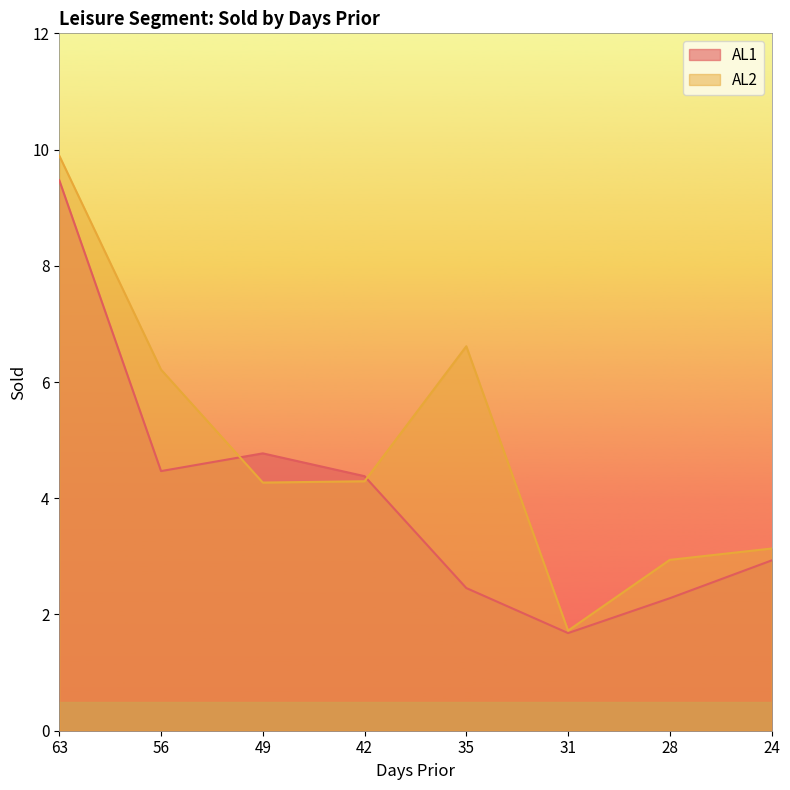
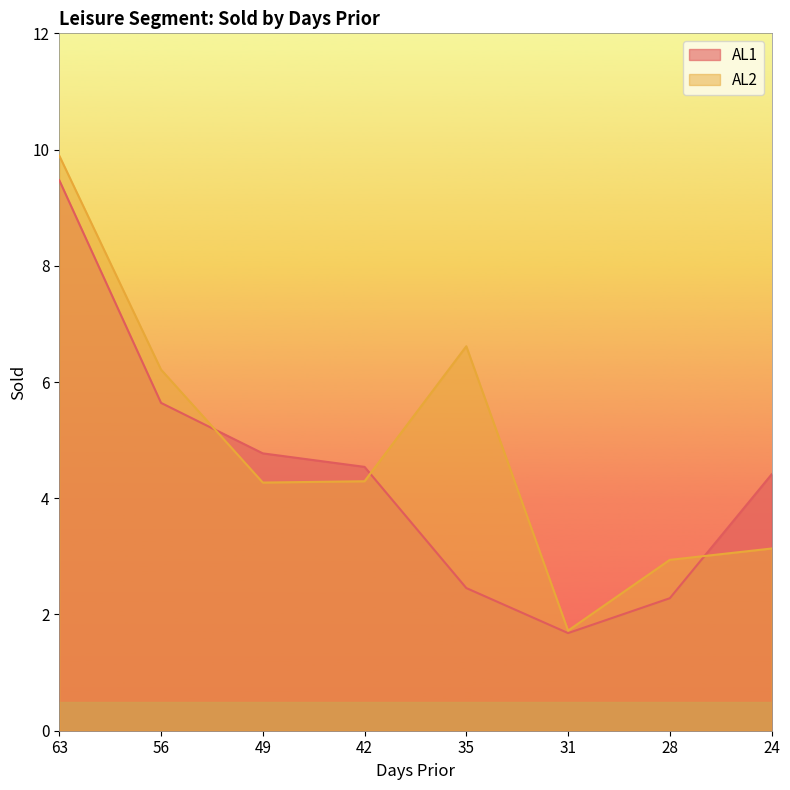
  {
    "AL1": {
      "63": 9.5,
-     "56": 4.5,
+     "56": 5.6,
      "49": 4.8,
-     "42": 4.4,
+     "42": 4.5,
      "35": 2.5,
      "28": 2.3,
-     "24": 2.9
+     "24": 4.4
    },
    "AL2": {
      "63": 9.9,
      "56": 6.2,
      "49": 4.3,
      "42": 4.3,
      "35": 6.6,
      "28": 2.9,
      "24": 3.1
    }
  }
